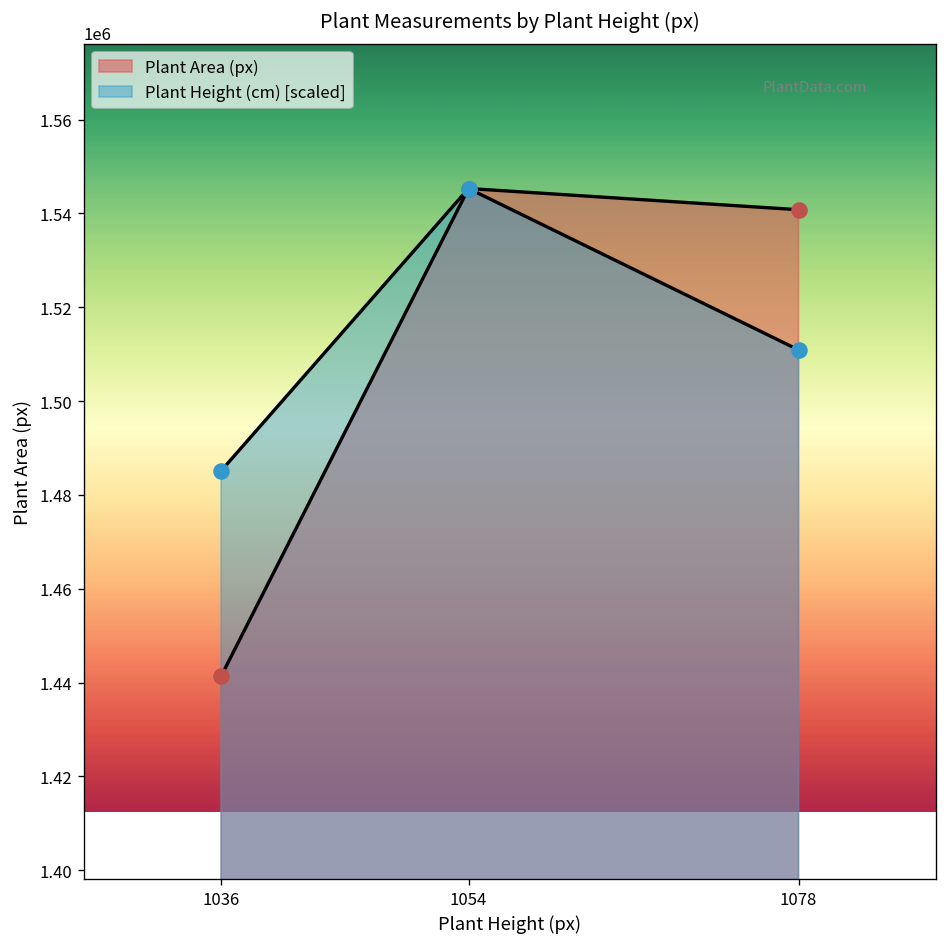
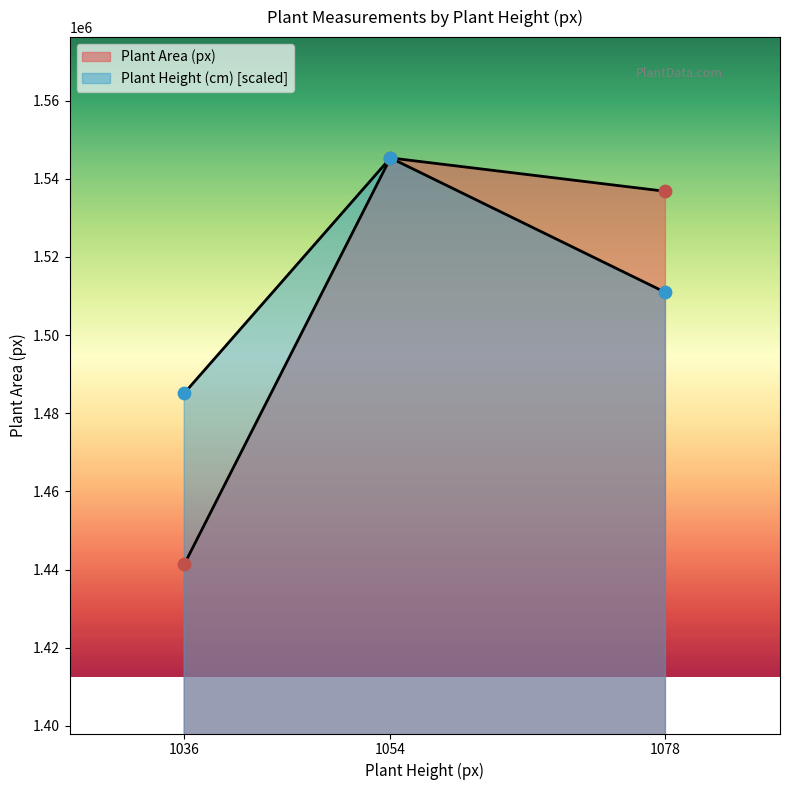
  {
    "Plant Area (px)": {
      "1036": 1441000,
-     "1078": 1541000
+     "1078": 1537000
    },
    "Plant Height (cm) [scaled]": {
      "1036": 1485000,
      "1078": 1511000
    }
  }
